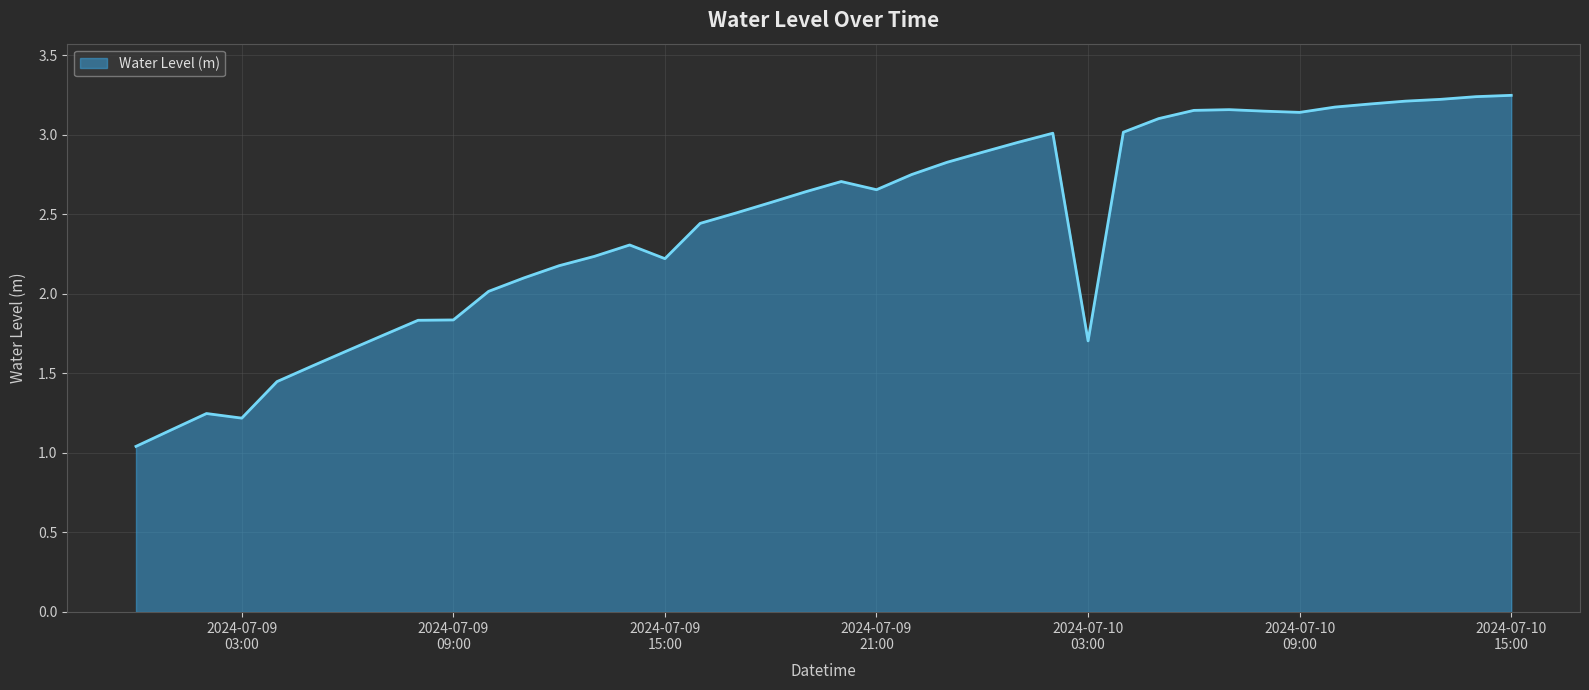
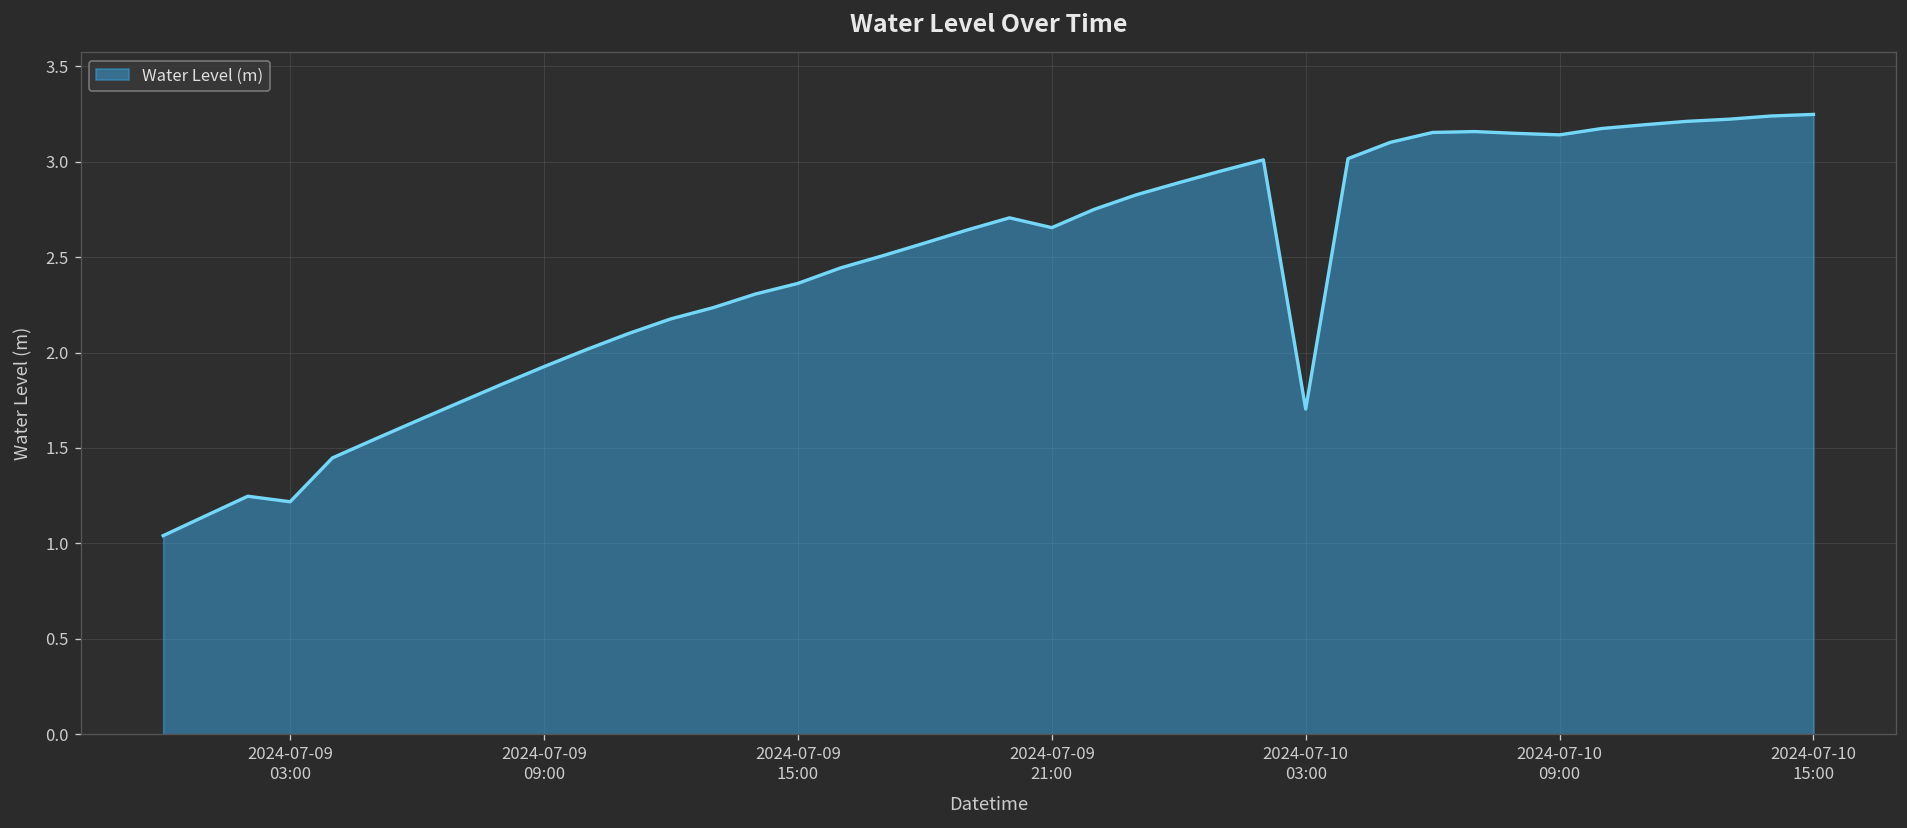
  {
    "2024-07-09 03:00": 1.22,
-   "2024-07-09 09:00": 1.84,
-   "2024-07-09 15:00": 2.22,
+   "2024-07-09 09:00": 1.93,
+   "2024-07-09 15:00": 2.36,
    "2024-07-09 21:00": 2.65,
    "2024-07-10 03:00": 1.70,
    "2024-07-10 09:00": 3.14,
    "2024-07-10 15:00": 3.25
  }
